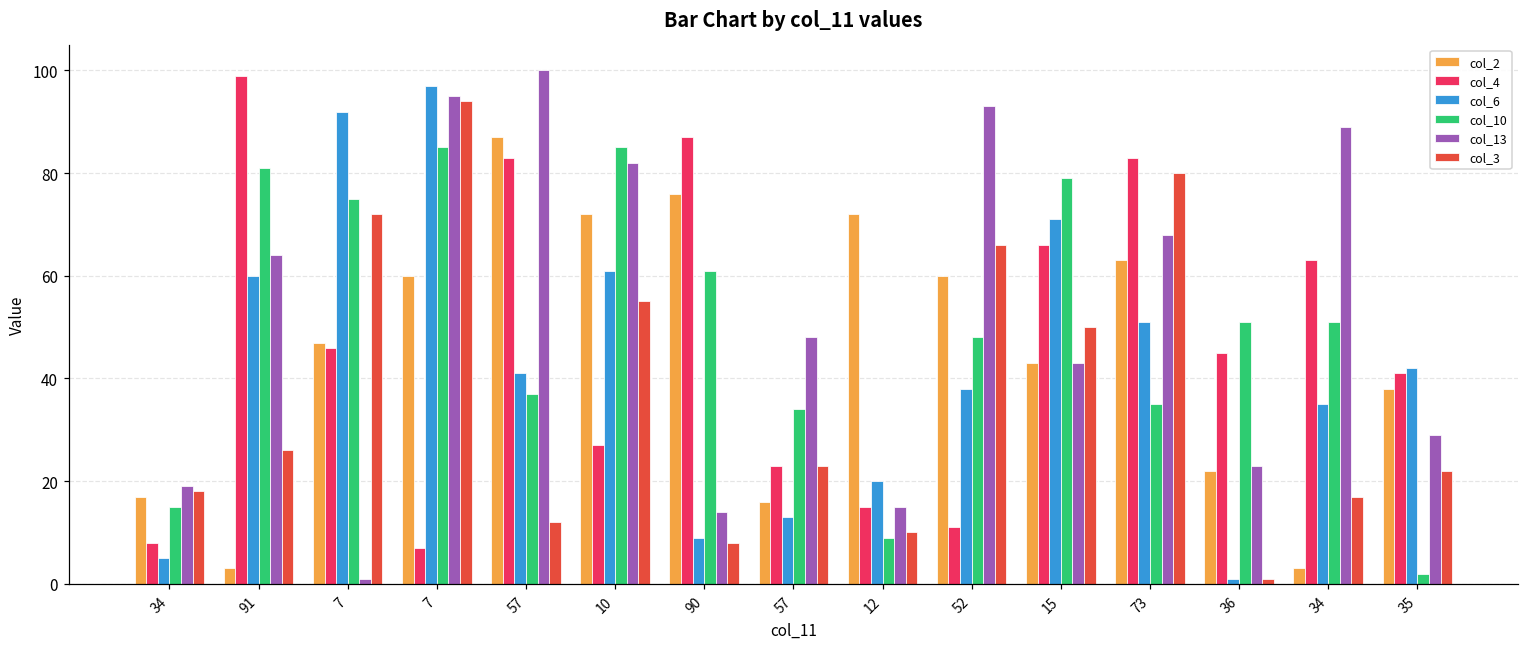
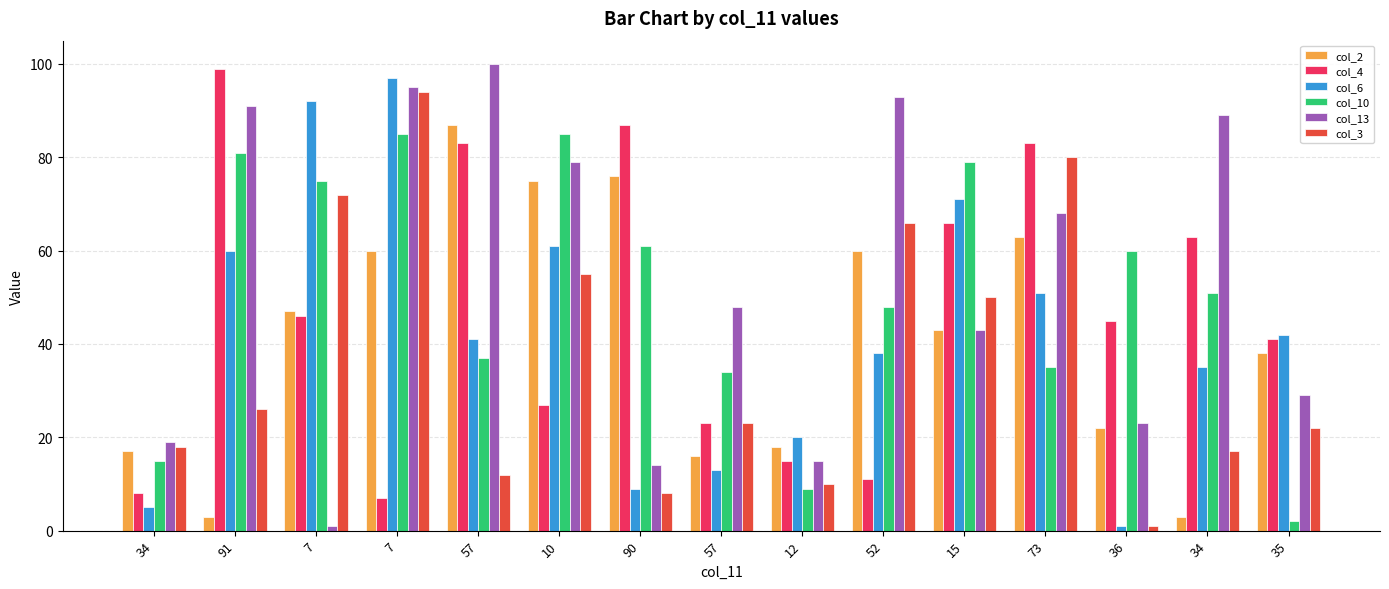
  {
    "col_2": {
      "91": 3,
-     "10": 72,
+     "10": 75,
      "90": 76,
-     "12": 72,
+     "12": 18,
      "52": 60,
      "15": 43,
      "73": 63,
      "36": 22,
      "35": 38
    },
    "col_6": {
      "91": 60,
      "10": 61,
      "90": 9,
      "12": 20,
      "52": 38,
      "15": 71,
      "73": 51,
      "36": 1,
      "35": 42
    },
    "col_10": {
      "91": 81,
      "10": 85,
      "90": 61,
      "12": 9,
      "52": 48,
      "15": 79,
      "73": 35,
-     "36": 51,
+     "36": 60,
      "35": 2
    },
    "col_13": {
-     "91": 64,
-     "10": 82,
+     "91": 91,
+     "10": 79,
      "90": 14,
      "12": 15,
      "52": 93,
      "15": 43,
      "73": 68,
      "36": 23,
      "35": 29
    }
  }
